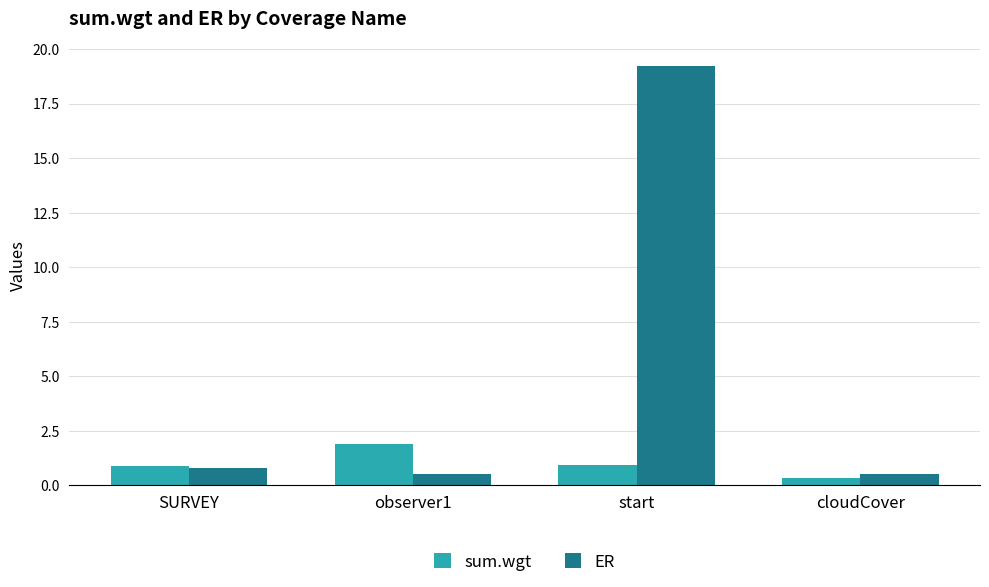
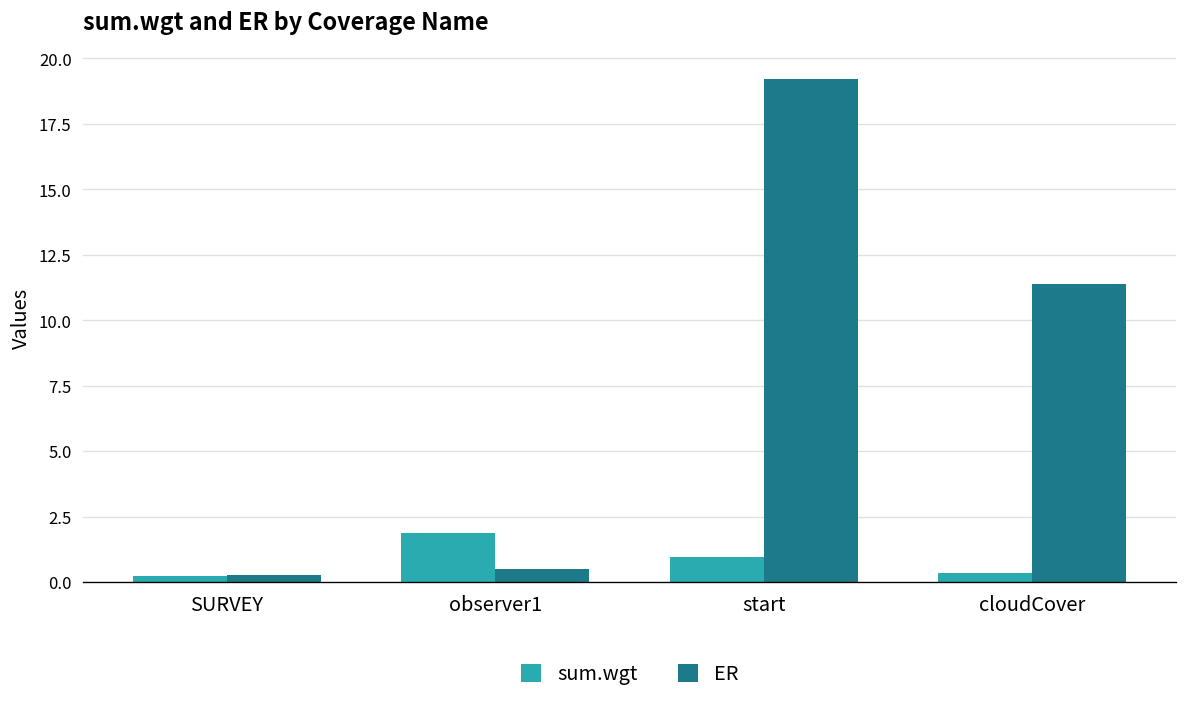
  {
    "sum.wgt": {
-     "SURVEY": 0.9,
+     "SURVEY": 0.2,
      "observer1": 1.9,
      "start": 1.0,
      "cloudCover": 0.3
    },
    "ER": {
-     "SURVEY": 0.8,
+     "SURVEY": 0.3,
      "observer1": 0.5,
      "start": 19.2,
-     "cloudCover": 0.5
+     "cloudCover": 11.4
    }
  }
